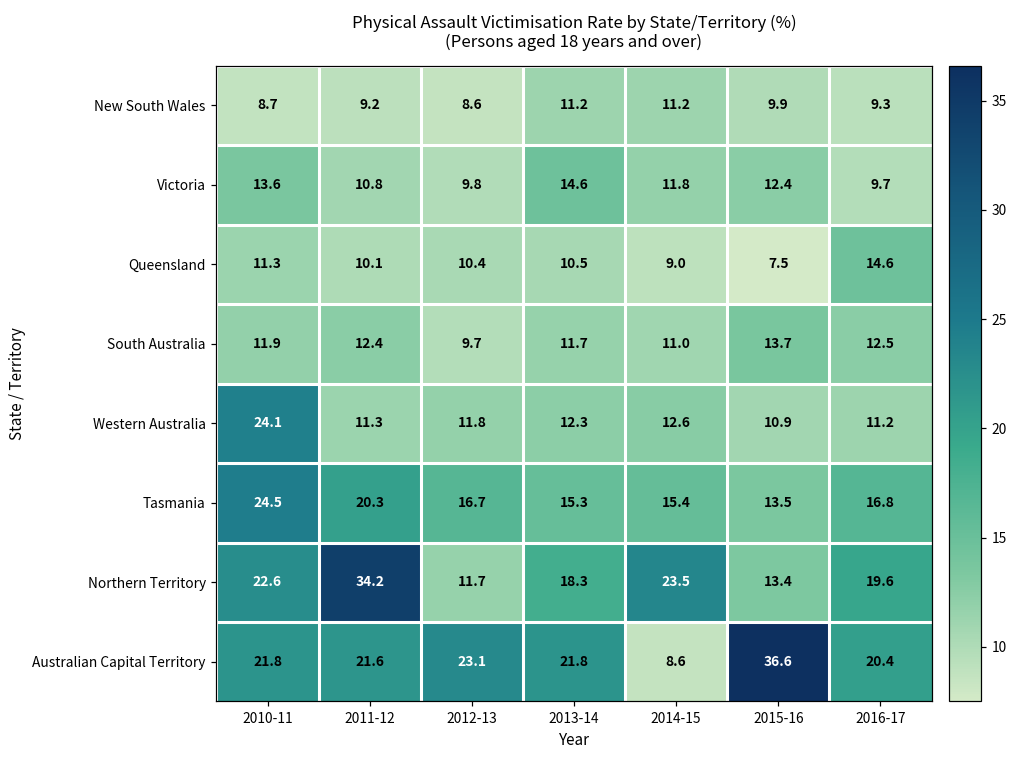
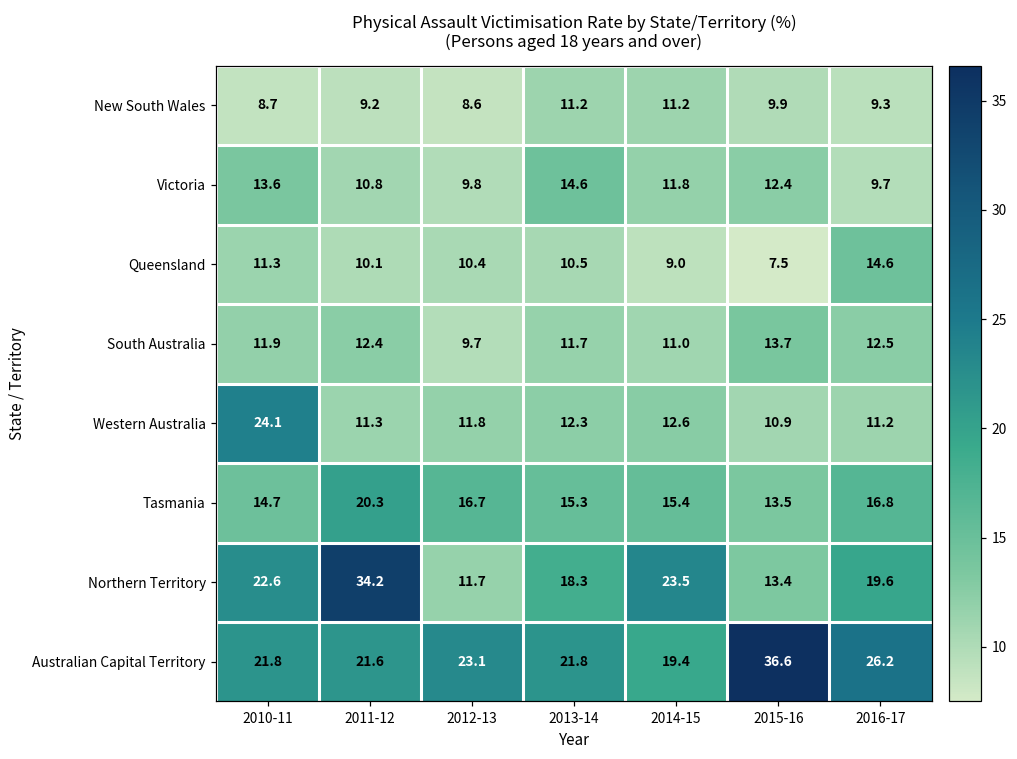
  {
    "New South Wales": {
      "2010-11": 8.7,
      "2011-12": 9.2,
      "2012-13": 8.6,
      "2013-14": 11.2,
      "2014-15": 11.2,
      "2015-16": 9.9,
      "2016-17": 9.3
    },
    "Victoria": {
      "2010-11": 13.6,
      "2011-12": 10.8,
      "2012-13": 9.8,
      "2013-14": 14.6,
      "2014-15": 11.8,
      "2015-16": 12.4,
      "2016-17": 9.7
    },
    "Queensland": {
      "2010-11": 11.3,
      "2011-12": 10.1,
      "2012-13": 10.4,
      "2013-14": 10.5,
      "2014-15": 9.0,
      "2015-16": 7.5,
      "2016-17": 14.6
    },
    "South Australia": {
      "2010-11": 11.9,
      "2011-12": 12.4,
      "2012-13": 9.7,
      "2013-14": 11.7,
      "2014-15": 11.0,
      "2015-16": 13.7,
      "2016-17": 12.5
    },
    "Western Australia": {
      "2010-11": 24.1,
      "2011-12": 11.3,
      "2012-13": 11.8,
      "2013-14": 12.3,
      "2014-15": 12.6,
      "2015-16": 10.9,
      "2016-17": 11.2
    },
    "Tasmania": {
-     "2010-11": 24.5,
+     "2010-11": 14.7,
      "2011-12": 20.3,
      "2012-13": 16.7,
      "2013-14": 15.3,
      "2014-15": 15.4,
      "2015-16": 13.5,
      "2016-17": 16.8
    },
    "Northern Territory": {
      "2010-11": 22.6,
      "2011-12": 34.2,
      "2012-13": 11.7,
      "2013-14": 18.3,
      "2014-15": 23.5,
      "2015-16": 13.4,
      "2016-17": 19.6
    },
    "Australian Capital Territory": {
      "2010-11": 21.8,
      "2011-12": 21.6,
      "2012-13": 23.1,
      "2013-14": 21.8,
-     "2014-15": 8.6,
+     "2014-15": 19.4,
      "2015-16": 36.6,
-     "2016-17": 20.4
+     "2016-17": 26.2
    }
  }
